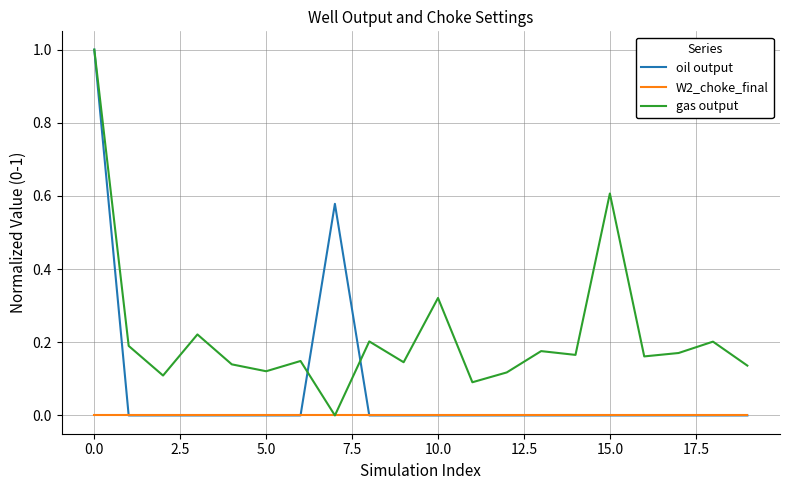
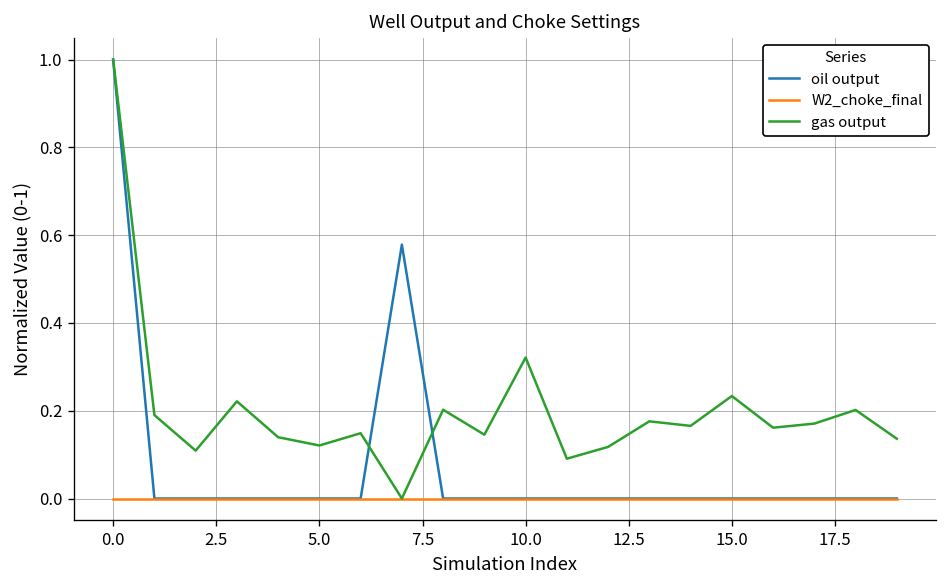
  {
    "W2_choke_final": {
      "0.0": 0.00
    },
    "gas output": {
      "5.0": 0.12,
      "10.0": 0.32,
-     "15.0": 0.61
+     "15.0": 0.23
    }
  }
